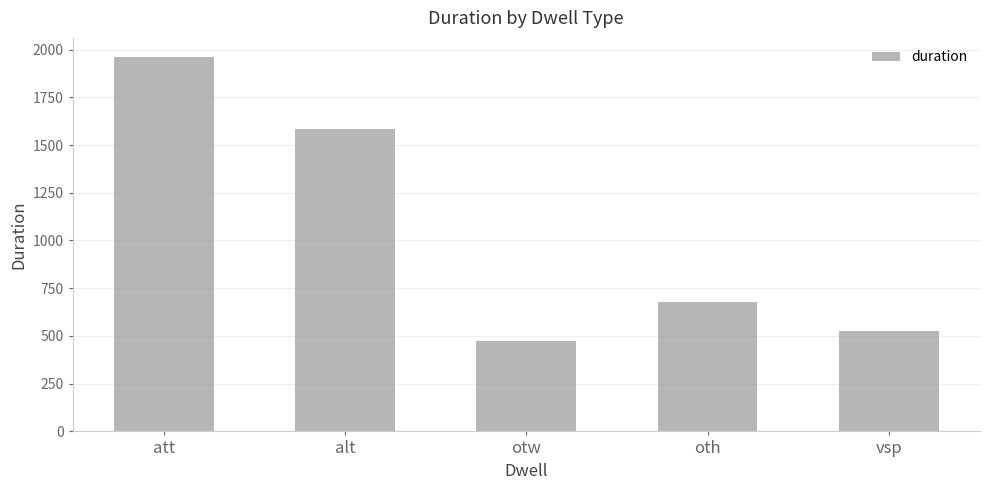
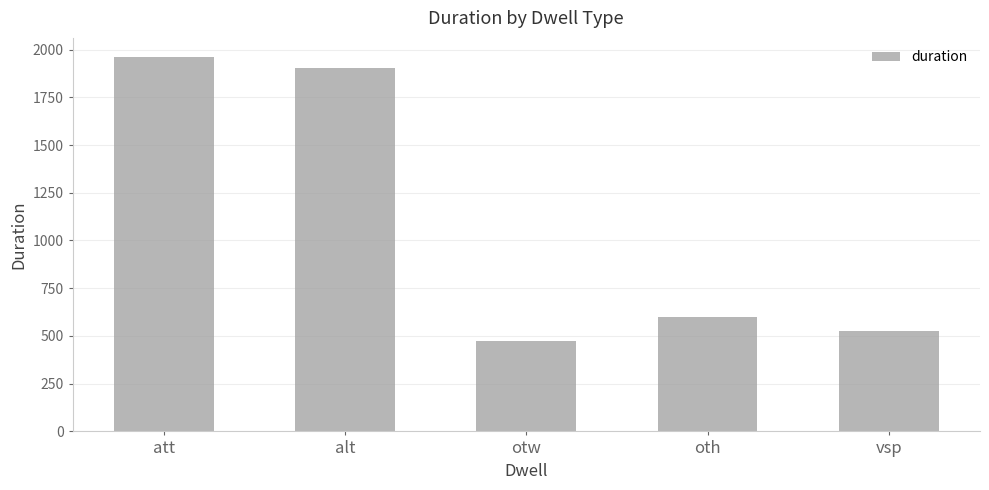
  {
    "att": 1960,
-   "alt": 1580,
+   "alt": 1900,
    "otw": 470,
-   "oth": 680,
+   "oth": 600,
    "vsp": 520
  }
